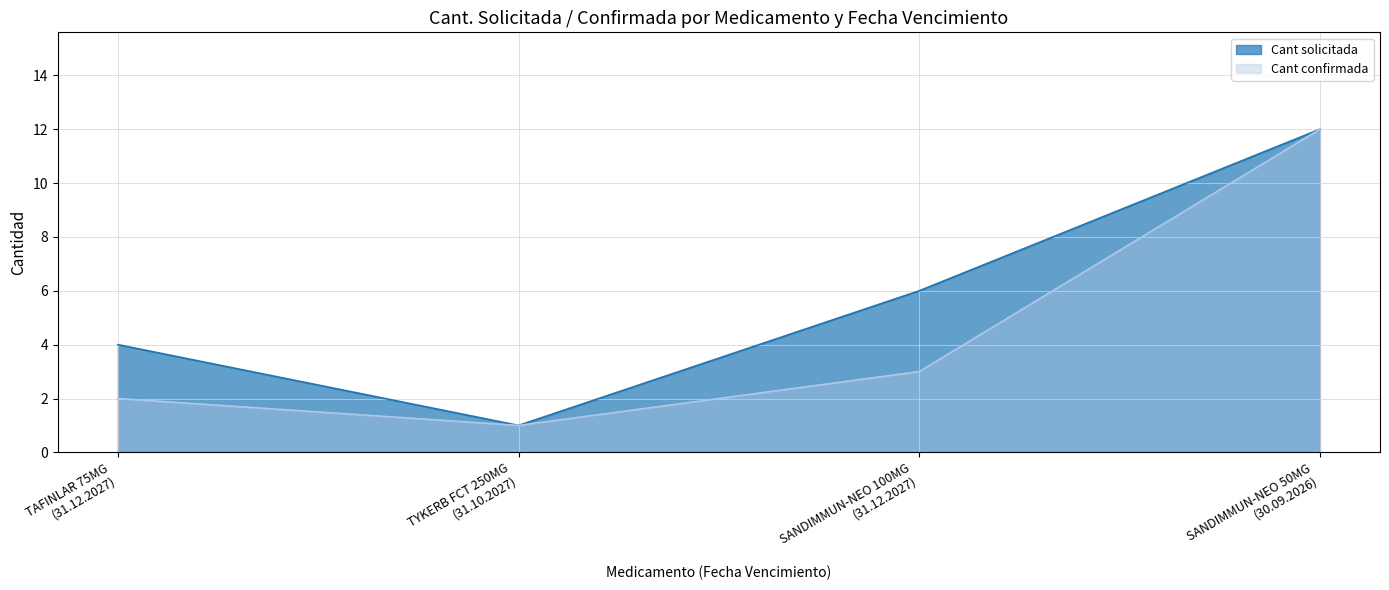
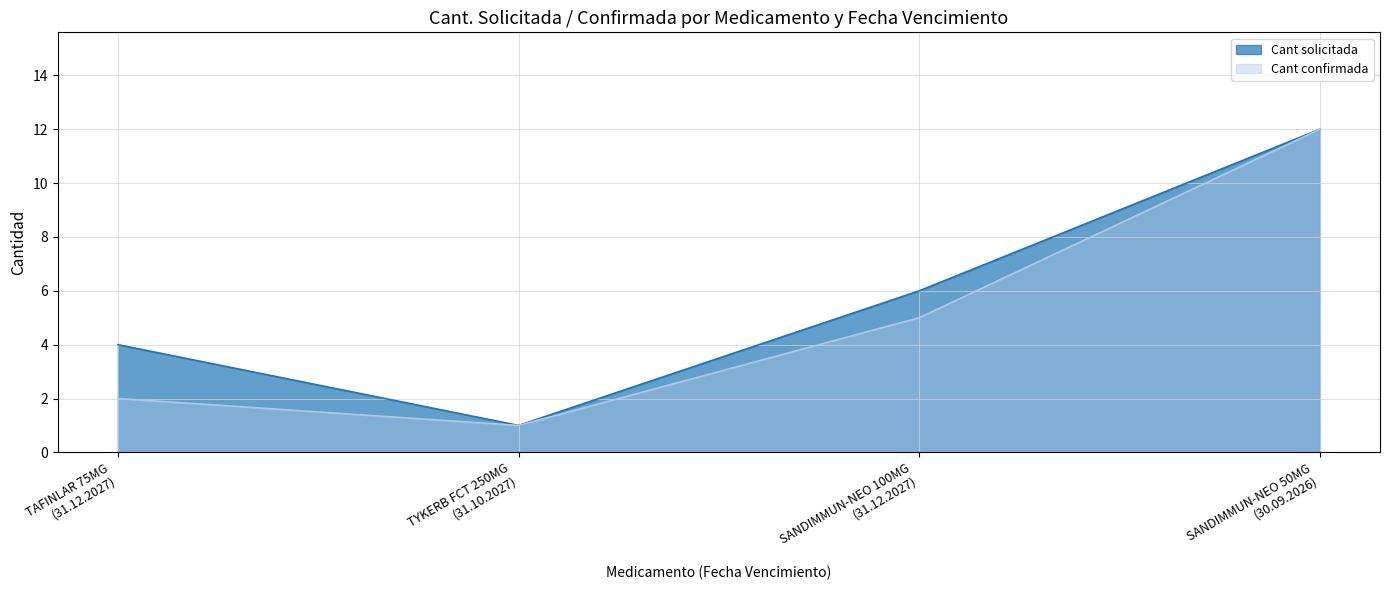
  {
    "Cant solicitada": {
      "TAFINLAR 75MG (31.12.2027)": 4,
      "SANDIMMUN-NEO 100MG (31.12.2027)": 6
    },
    "Cant confirmada": {
      "TAFINLAR 75MG (31.12.2027)": 2,
-     "SANDIMMUN-NEO 100MG (31.12.2027)": 3
+     "SANDIMMUN-NEO 100MG (31.12.2027)": 5
    }
  }
